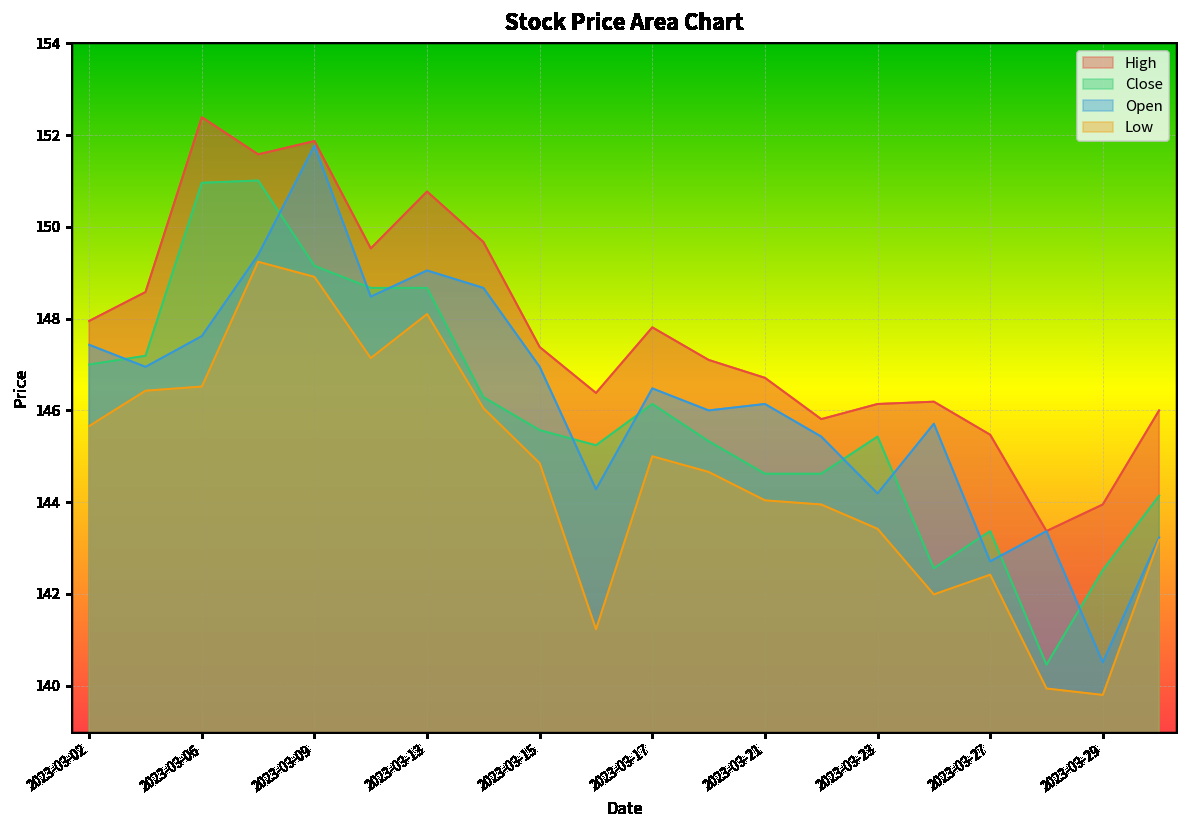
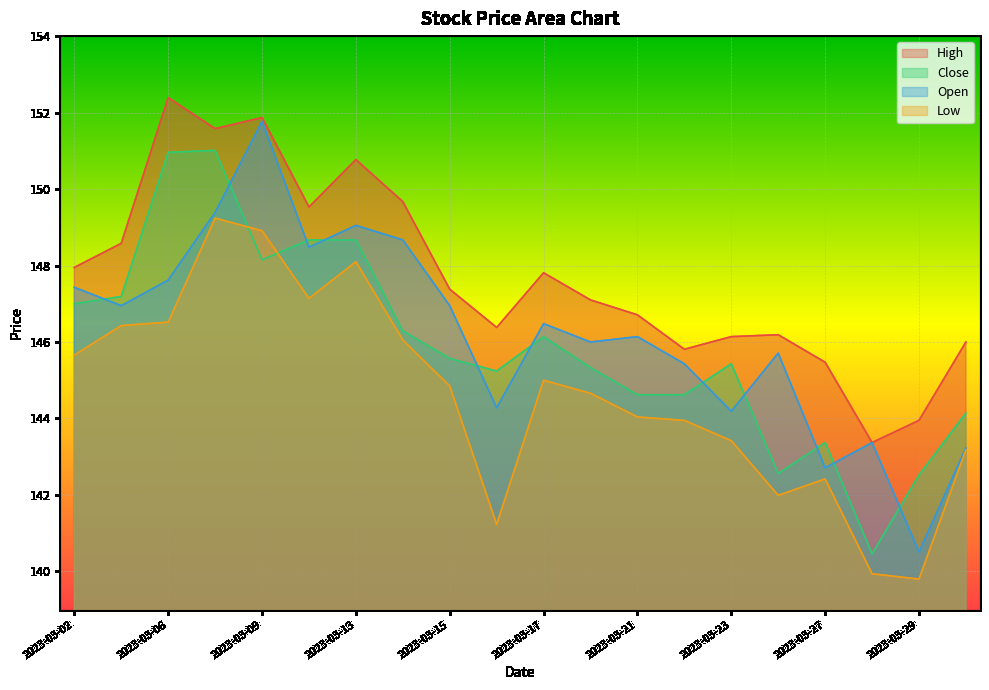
  {
    "Close": {
      "2023-03-02": 147.0,
      "2023-03-06": 151.0,
-     "2023-03-09": 149.2,
+     "2023-03-09": 148.2,
      "2023-03-13": 148.7,
      "2023-03-15": 145.6,
      "2023-03-17": 146.1,
      "2023-03-21": 144.6,
      "2023-03-23": 145.4,
      "2023-03-27": 143.4,
      "2023-03-29": 142.5
    },
    "Open": {
      "2023-03-02": 147.4,
      "2023-03-06": 147.6,
      "2023-03-09": 151.8,
      "2023-03-13": 149.1,
      "2023-03-15": 147.0,
      "2023-03-17": 146.5,
      "2023-03-21": 146.1,
      "2023-03-23": 144.2,
      "2023-03-27": 142.7,
      "2023-03-29": 140.5
    }
  }
